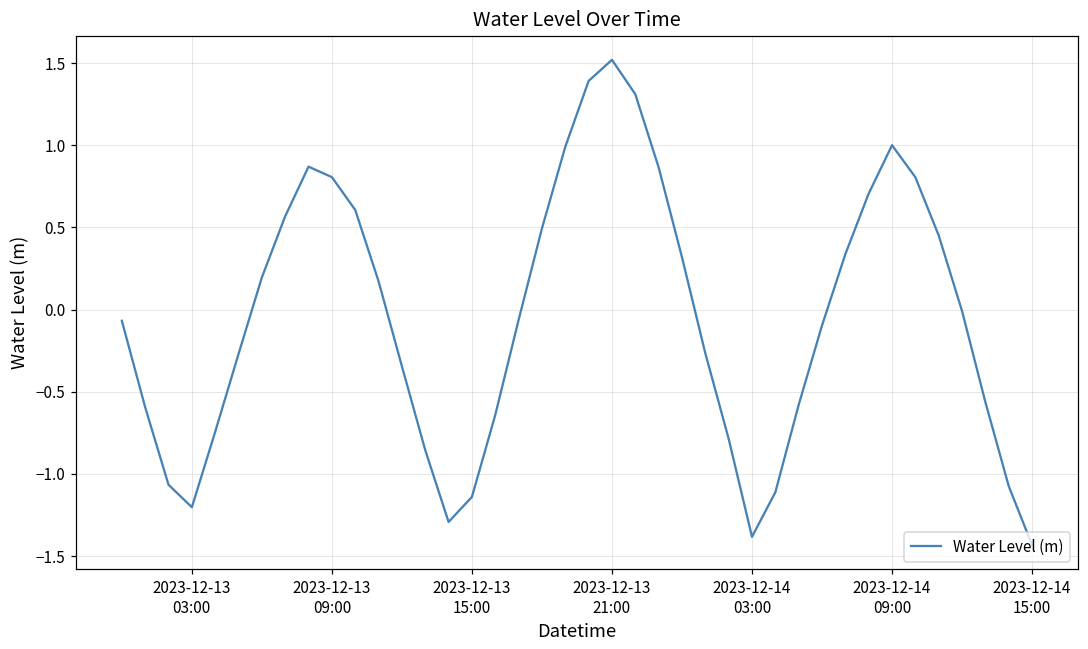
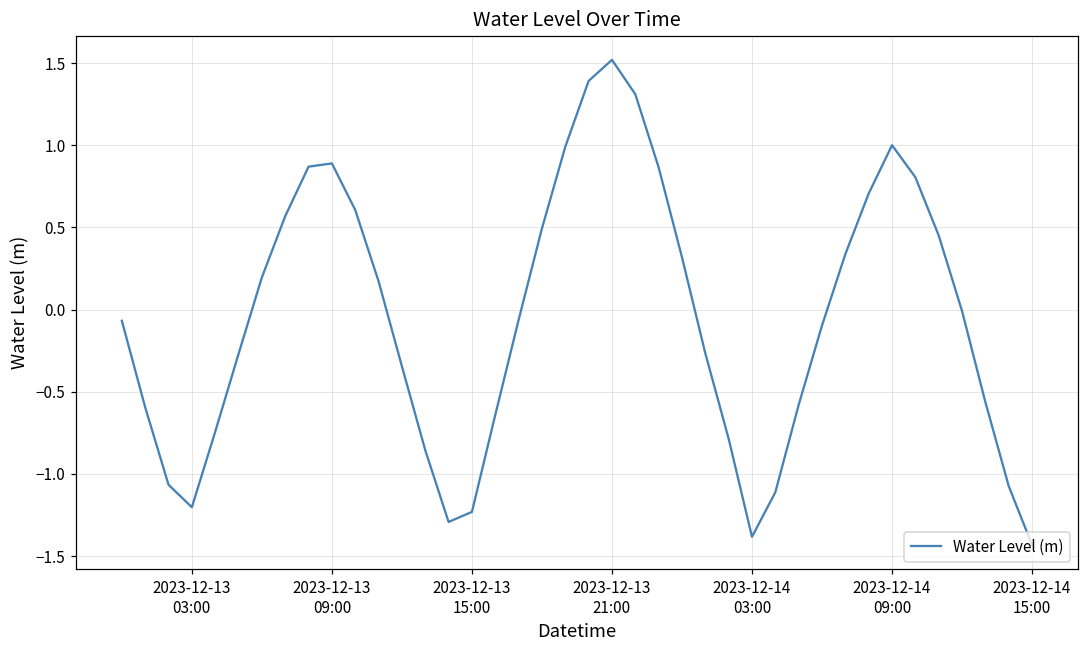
  {
    "2023-12-13 03:00": -1.20,
-   "2023-12-13 09:00": 0.81,
-   "2023-12-13 15:00": -1.14,
+   "2023-12-13 09:00": 0.89,
+   "2023-12-13 15:00": -1.23,
    "2023-12-13 21:00": 1.52,
    "2023-12-14 03:00": -1.38,
    "2023-12-14 09:00": 1.00
  }
